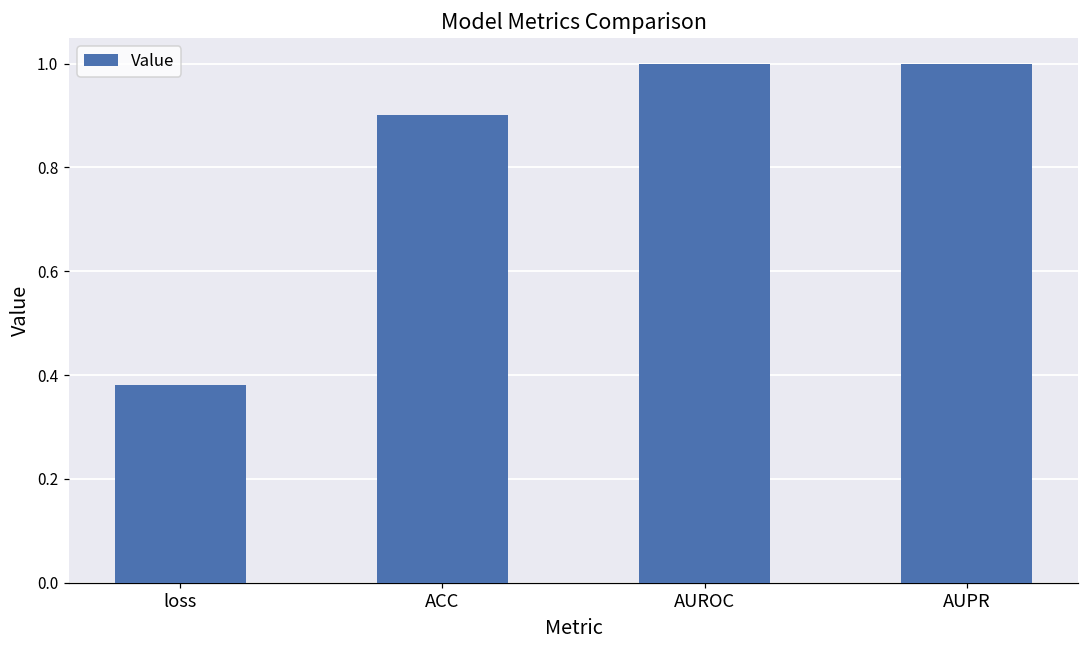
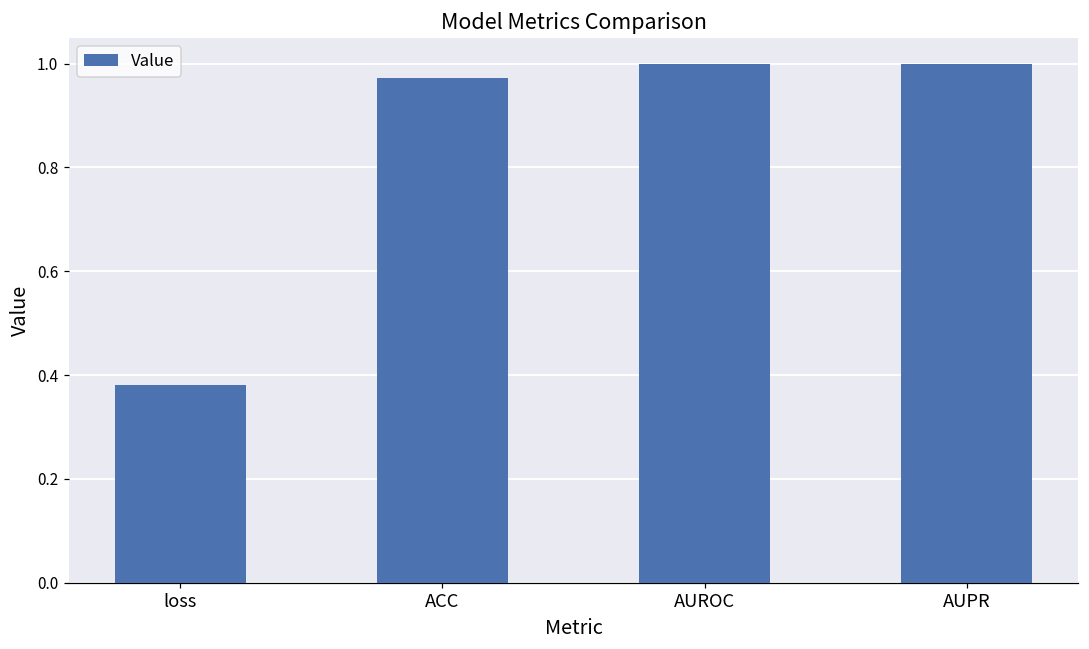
  {
    "loss": 0.38,
-   "ACC": 0.90,
+   "ACC": 0.97,
    "AUROC": 1.00,
    "AUPR": 1.00
  }
